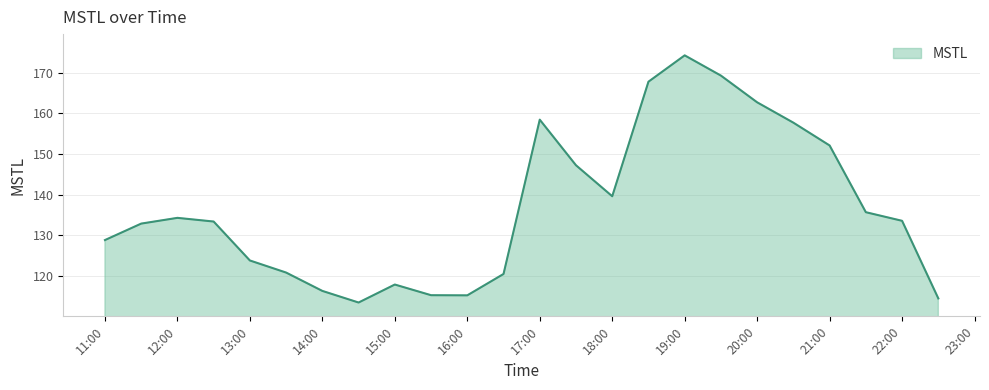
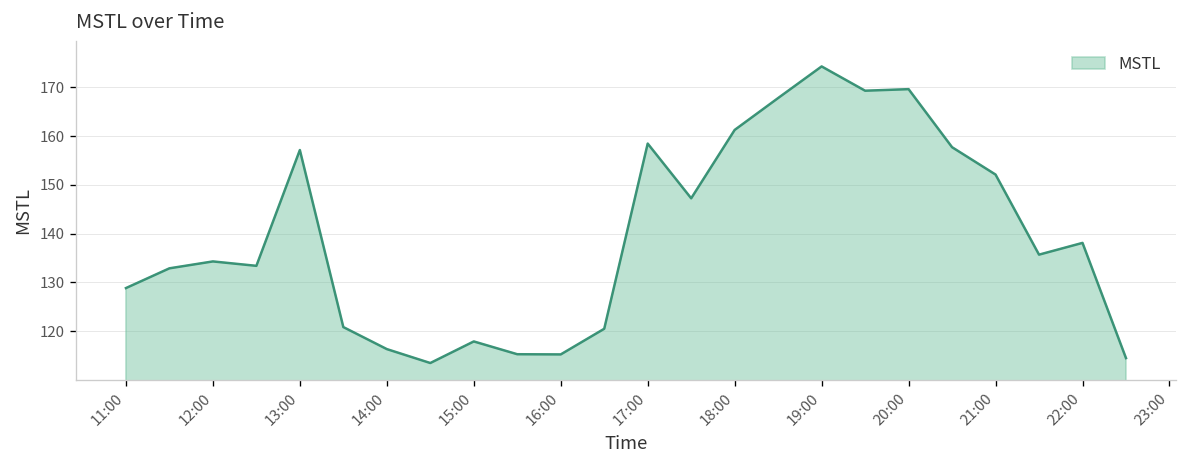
  {
    "11:00": 129,
    "12:00": 134,
-   "13:00": 124,
+   "13:00": 157,
    "14:00": 116,
    "15:00": 118,
    "16:00": 115,
    "17:00": 158,
-   "18:00": 140,
+   "18:00": 161,
    "19:00": 174,
-   "20:00": 163,
+   "20:00": 170,
    "21:00": 152,
-   "22:00": 134
+   "22:00": 138
  }
